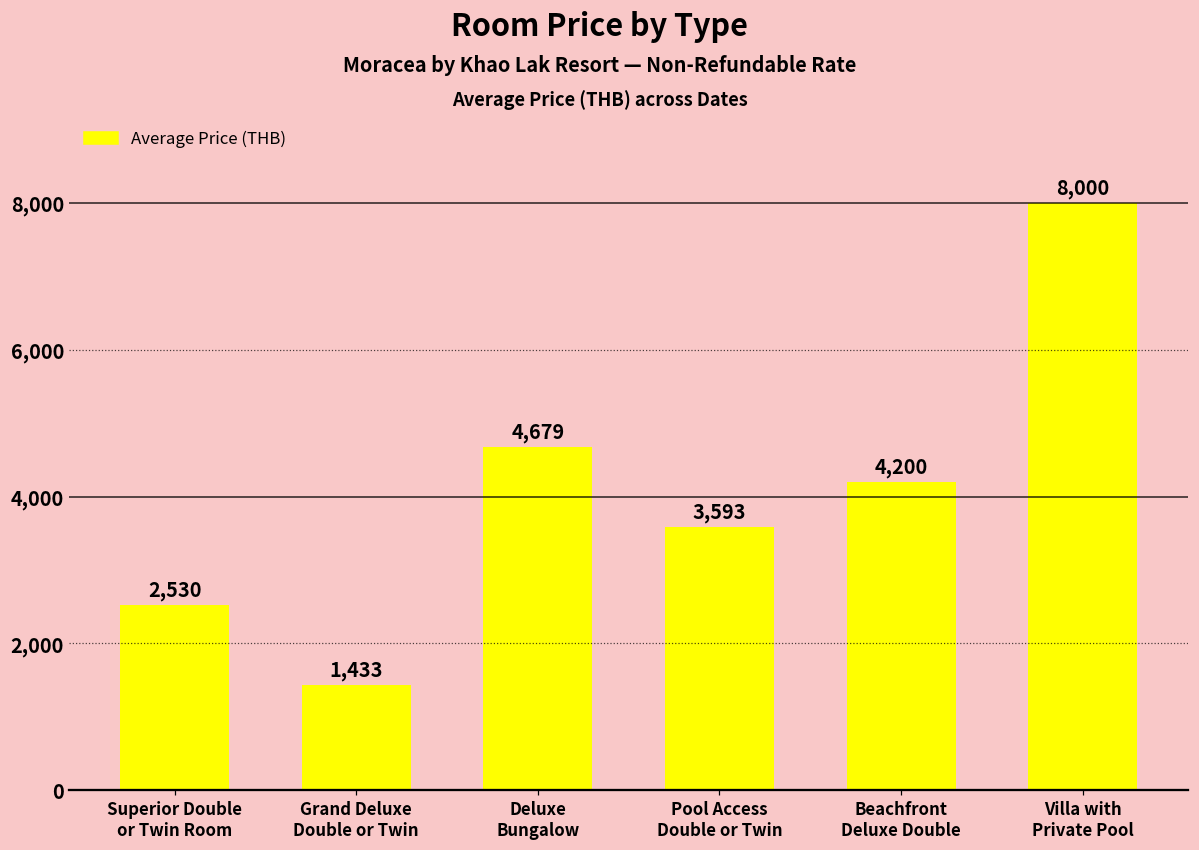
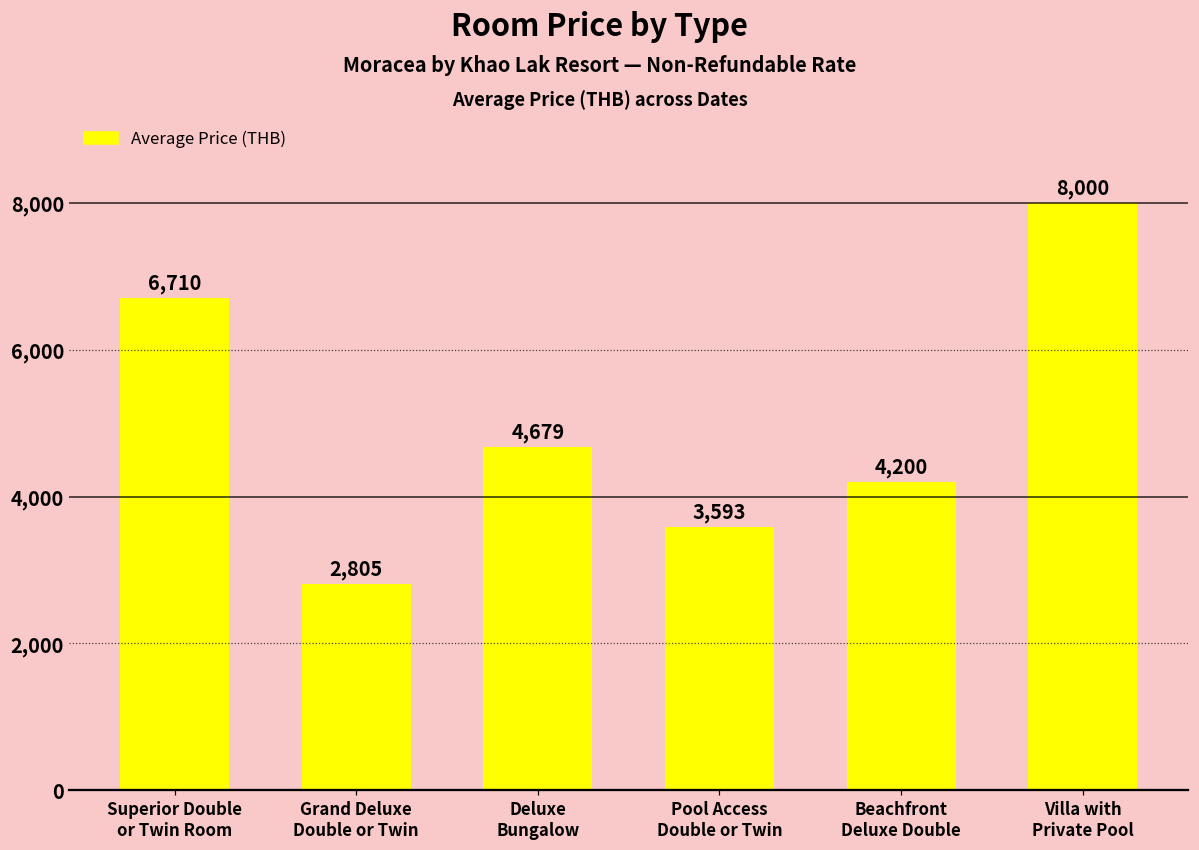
  {
-   "Superior Double or Twin Room": "2,530",
-   "Grand Deluxe Double or Twin": "1,433",
+   "Superior Double or Twin Room": "6,710",
+   "Grand Deluxe Double or Twin": "2,805",
    "Deluxe Bungalow": "4,679",
    "Pool Access Double or Twin": "3,593",
    "Beachfront Deluxe Double": "4,200",
    "Villa with Private Pool": "8,000"
  }
